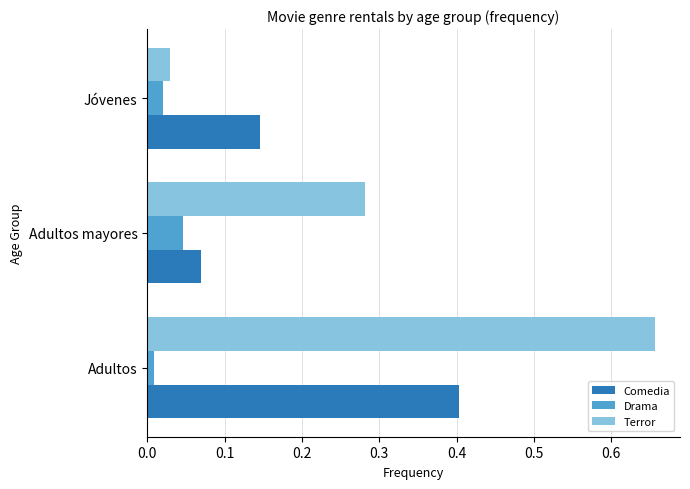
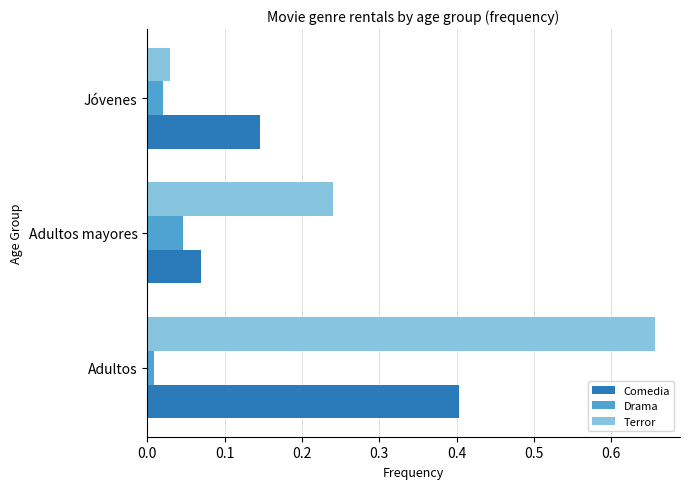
  {
    "Terror": {
      "Jóvenes": 0.03,
-     "Adultos mayores": 0.28,
+     "Adultos mayores": 0.24,
      "Adultos": 0.66
    }
  }
